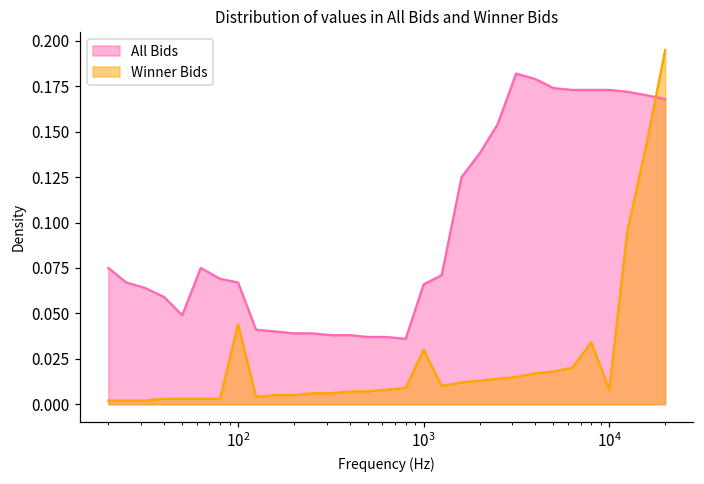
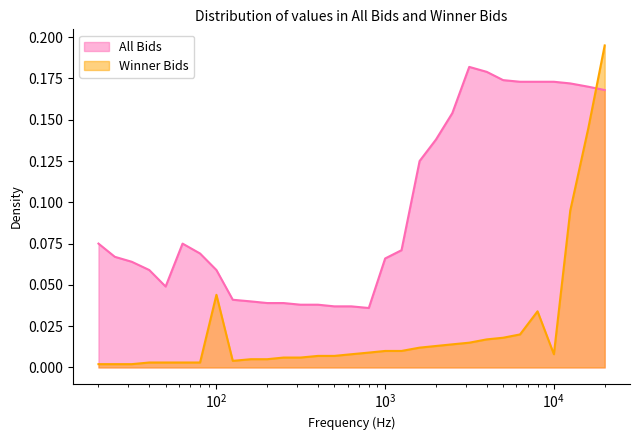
  {
    "All Bids": {
-     "10^2": 0.067,
+     "10^2": 0.059,
      "10^3": 0.066,
      "10^4": 0.173
    },
    "Winner Bids": {
      "10^2": 0.044,
-     "10^3": 0.03,
+     "10^3": 0.01,
      "10^4": 0.008
    }
  }
